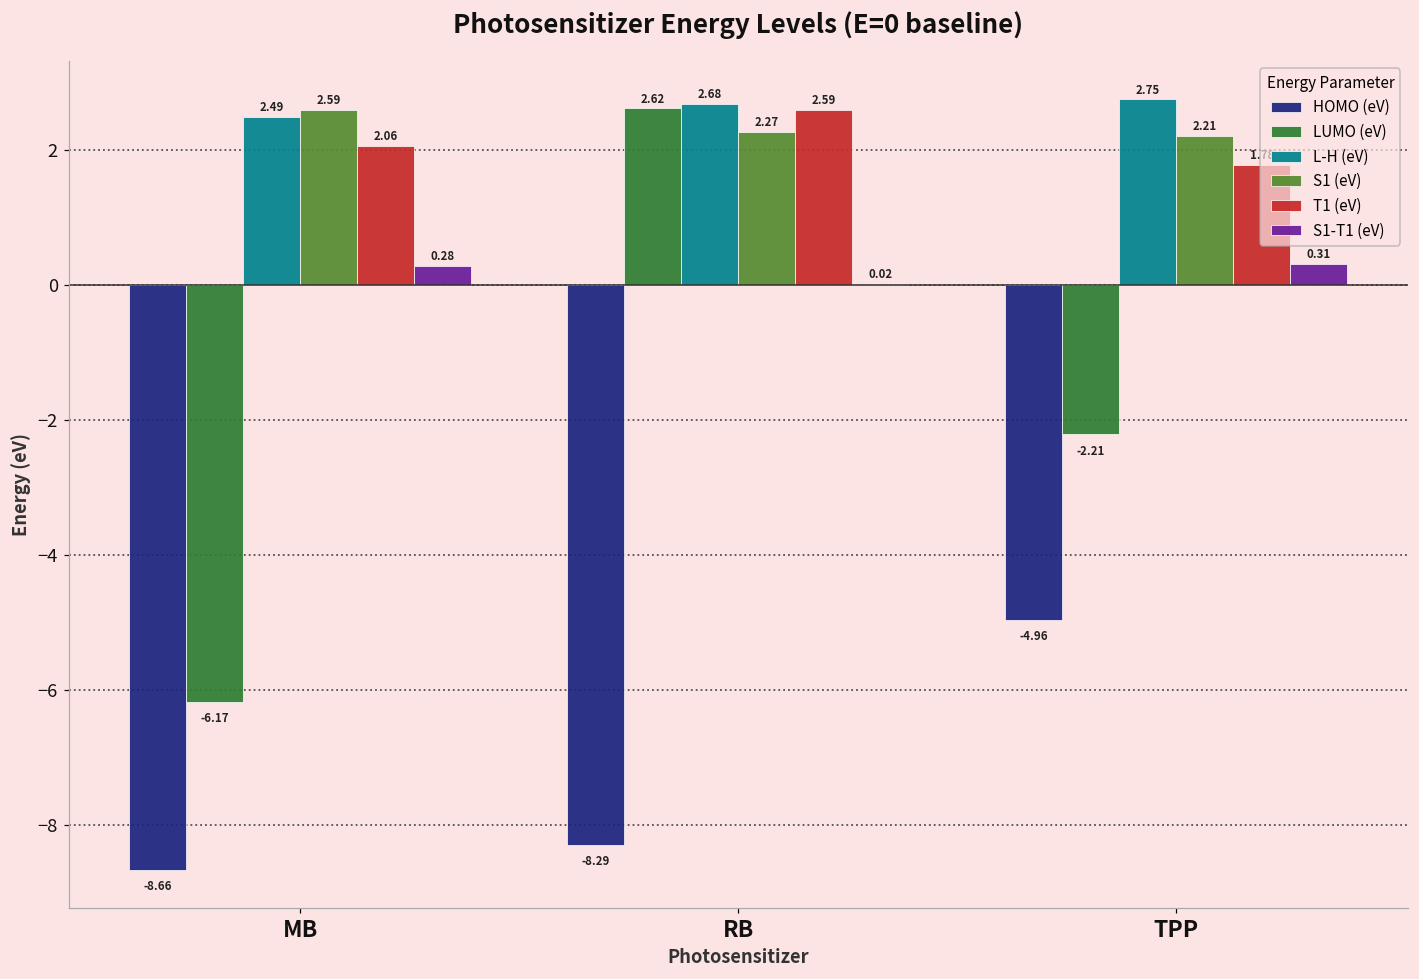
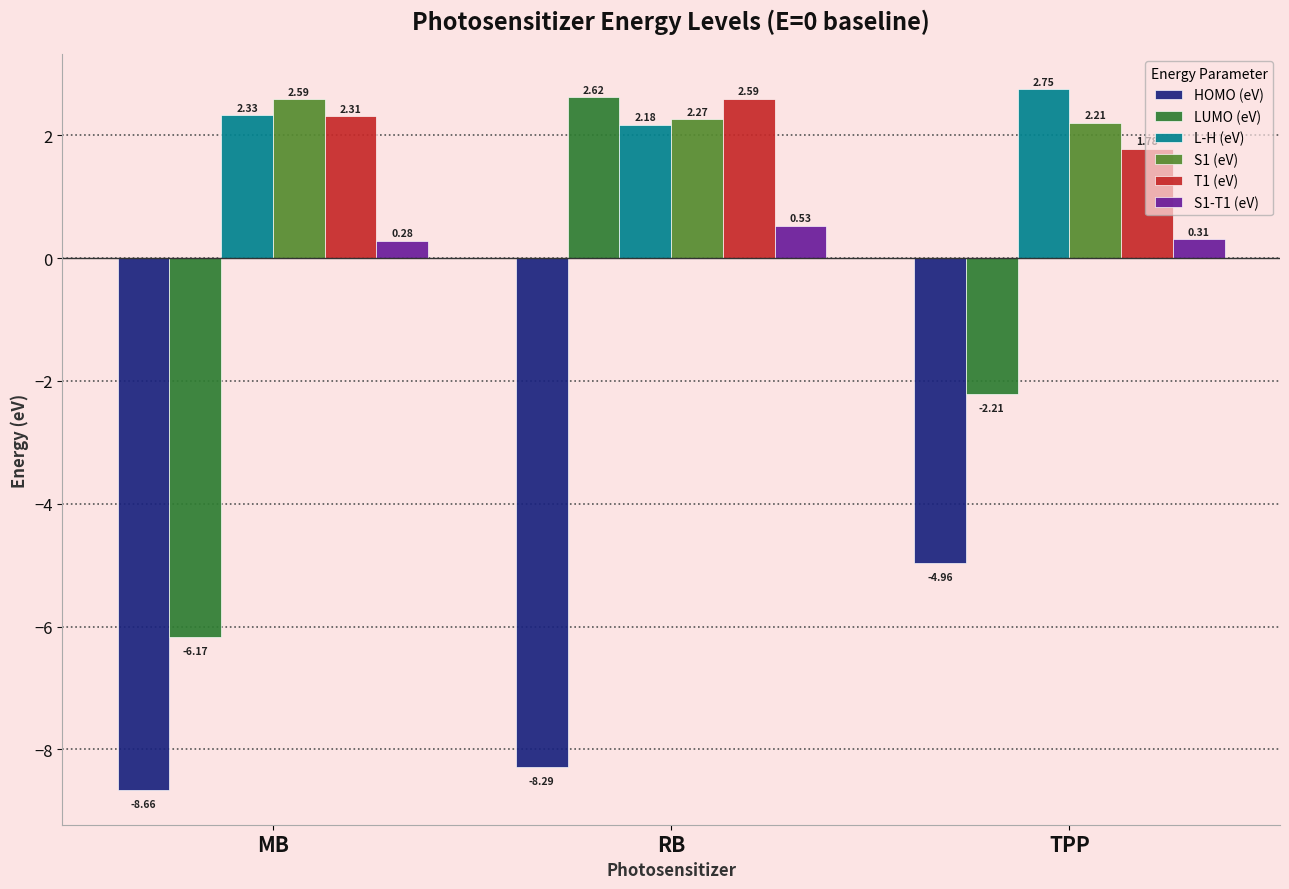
  {
    "HOMO (eV)": {
      "MB": -8.66,
      "RB": -8.29,
      "TPP": -4.96
    },
    "L-H (eV)": {
-     "MB": 2.49,
-     "RB": 2.68,
+     "MB": 2.33,
+     "RB": 2.18,
      "TPP": 2.75
    },
    "T1 (eV)": {
-     "MB": 2.06,
+     "MB": 2.31,
      "RB": 2.59
    },
    "S1-T1 (eV)": {
      "MB": 0.28,
-     "RB": 0.02,
+     "RB": 0.53,
      "TPP": 0.31
    }
  }
